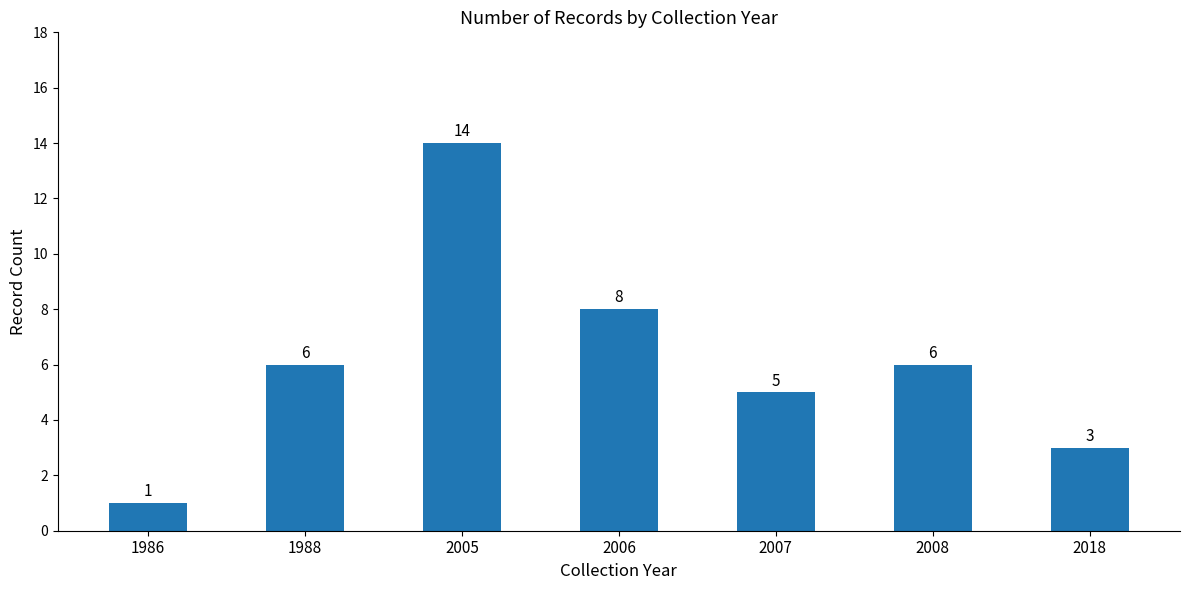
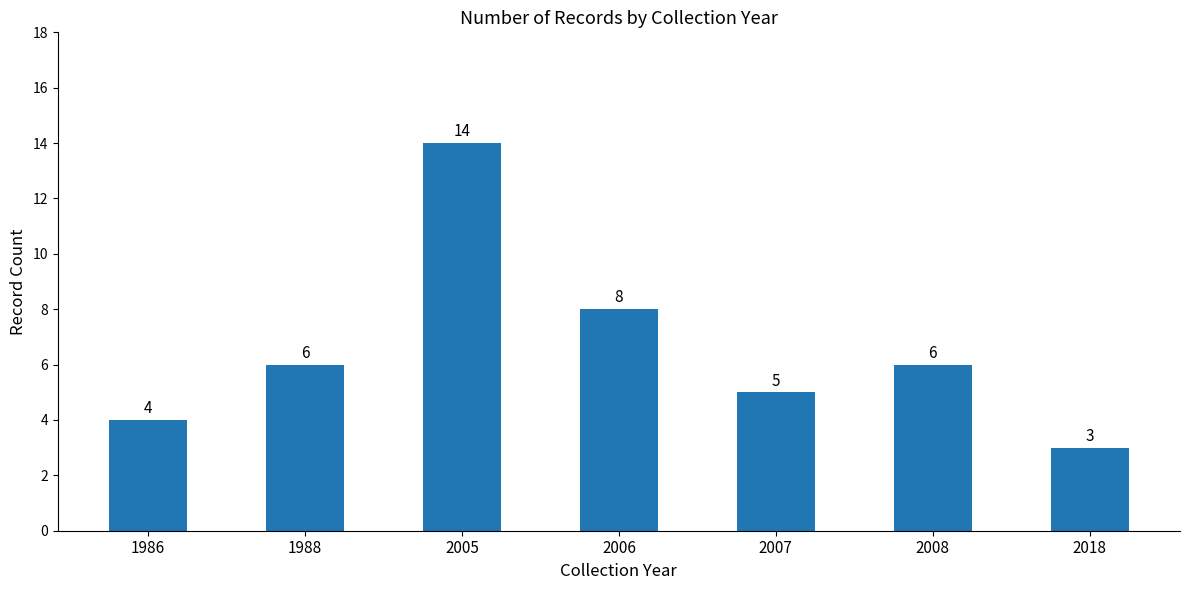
  {
-   "1986": 1,
+   "1986": 4,
    "1988": 6,
    "2005": 14,
    "2006": 8,
    "2007": 5,
    "2008": 6,
    "2018": 3
  }
